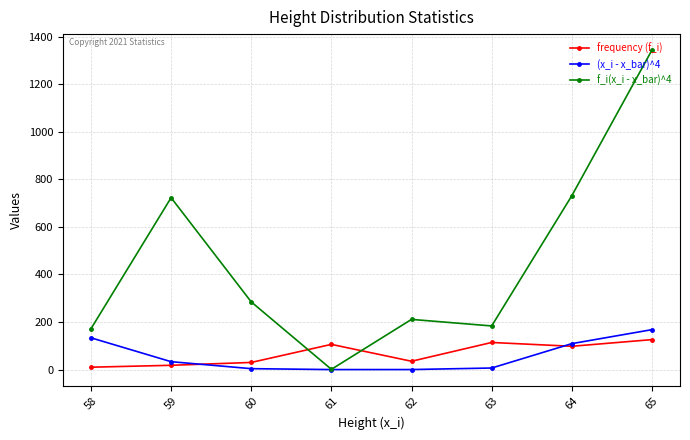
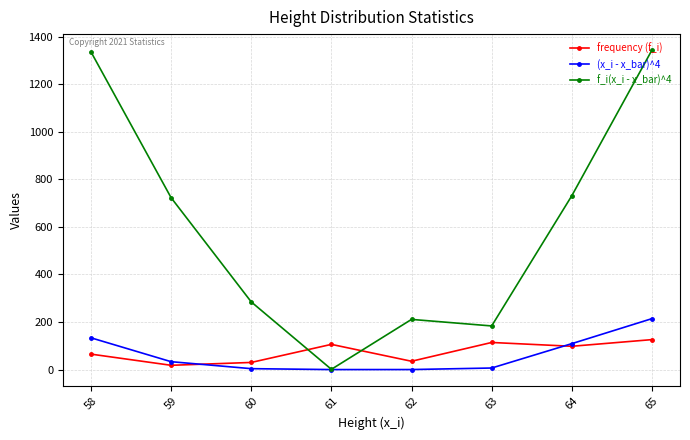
  {
    "frequency (f_i)": {
-     "58": 10,
+     "58": 70,
      "59": 20,
      "60": 30,
      "61": 110,
      "62": 40,
      "63": 110,
      "64": 100,
      "65": 130
    },
    "(x_i - x_bar)^4": {
      "58": 130,
      "59": 30,
      "60": 0,
      "62": 0,
      "63": 10,
      "64": 110,
-     "65": 170
+     "65": 210
    },
    "f_i(x_i - x_bar)^4": {
-     "58": 170,
+     "58": 1340,
      "59": 720,
      "60": 280,
      "62": 210,
      "63": 180,
      "64": 730,
      "65": 1340
    }
  }
